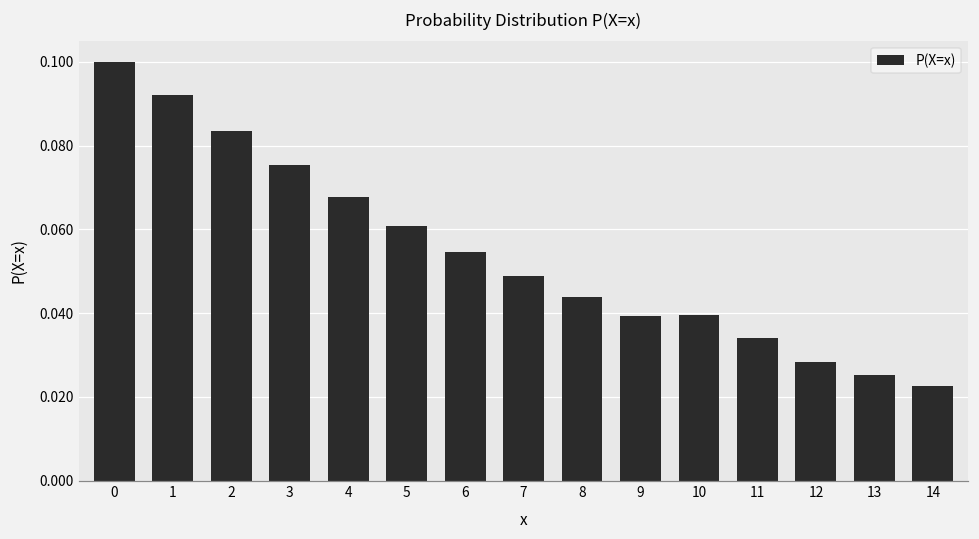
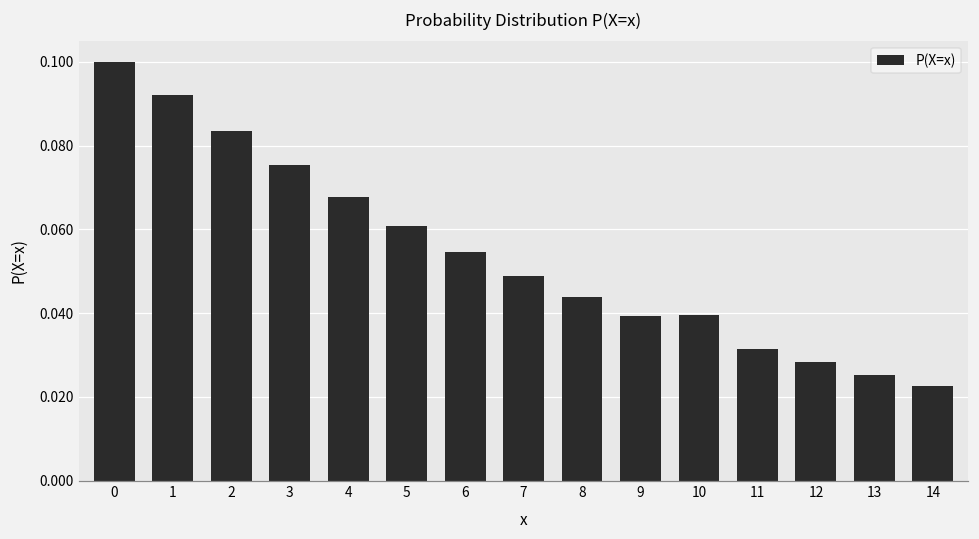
  {
    "0": 0.100,
    "1": 0.092,
    "2": 0.083,
    "3": 0.075,
    "4": 0.068,
    "5": 0.061,
    "6": 0.055,
    "7": 0.049,
    "8": 0.044,
    "9": 0.039,
    "10": 0.040,
-   "11": 0.034,
+   "11": 0.032,
    "12": 0.028,
    "13": 0.025,
    "14": 0.023
  }
